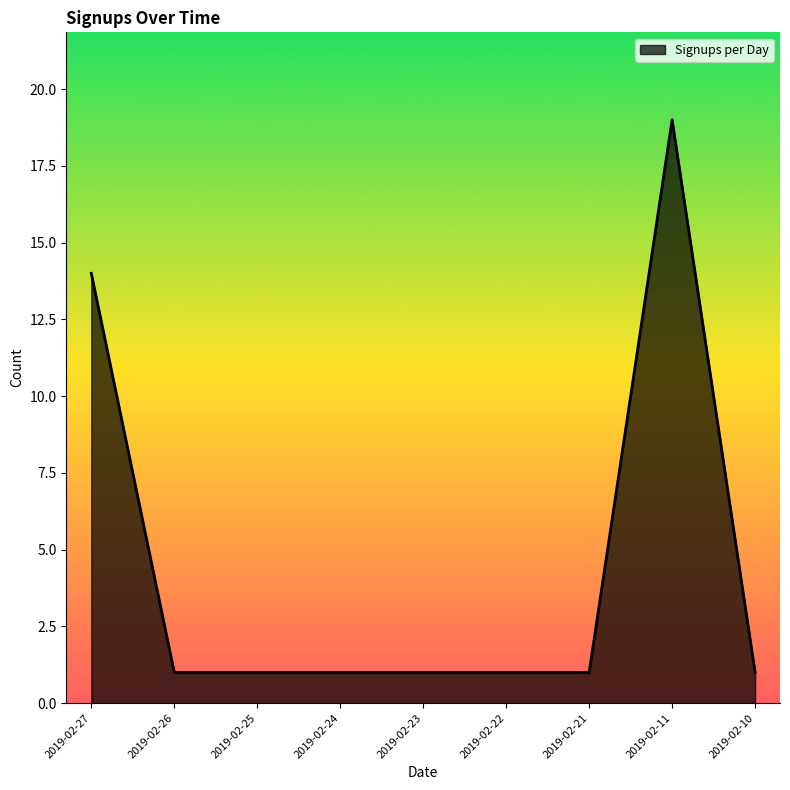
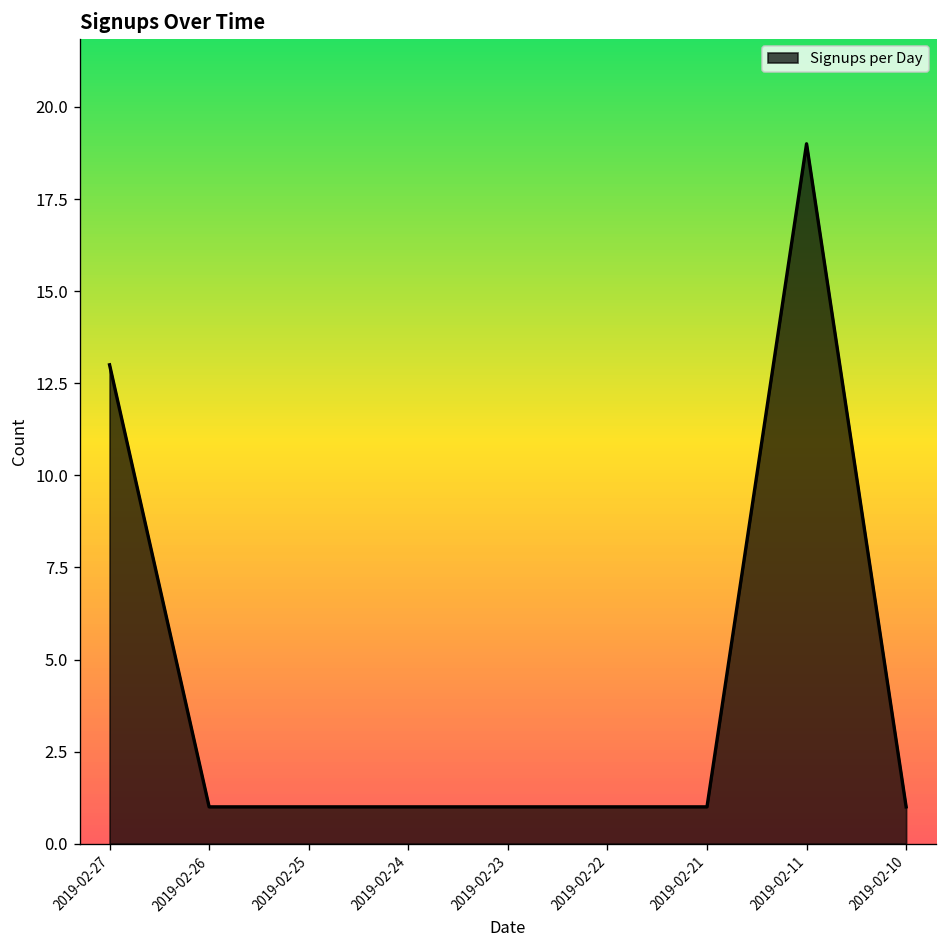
  {
-   "2019-02-27": 14,
+   "2019-02-27": 13,
    "2019-02-26": 1,
    "2019-02-25": 1,
    "2019-02-24": 1,
    "2019-02-23": 1,
    "2019-02-22": 1,
    "2019-02-21": 1,
    "2019-02-11": 19,
    "2019-02-10": 1
  }
